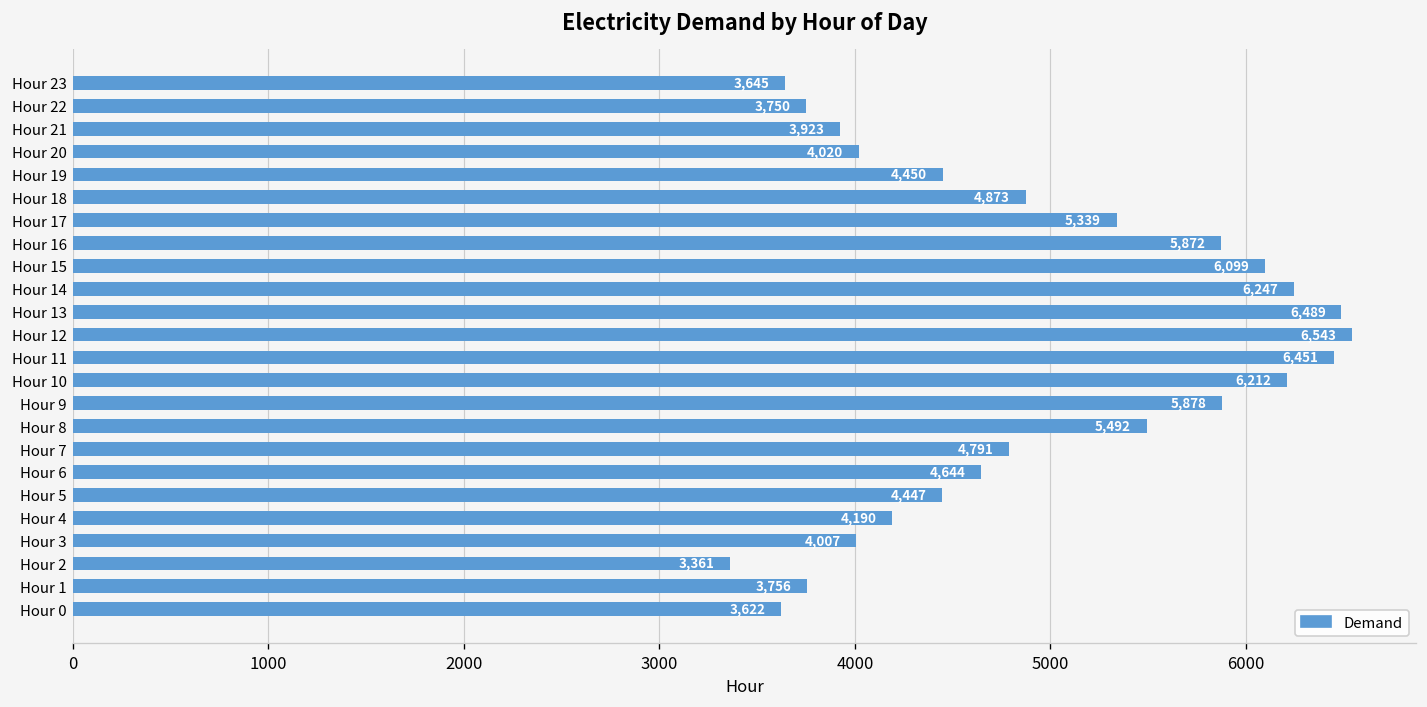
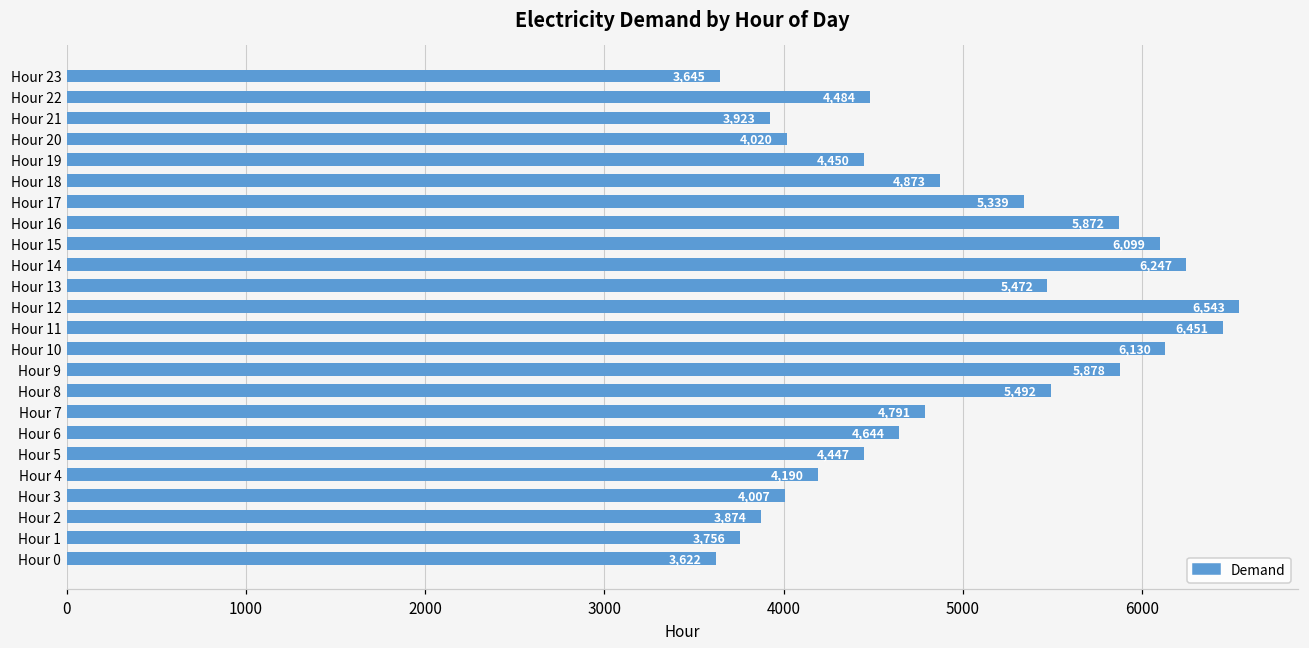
  {
    "Hour 23": "3,645",
-   "Hour 22": "3,750",
+   "Hour 22": "4,484",
    "Hour 21": "3,923",
    "Hour 20": "4,020",
    "Hour 19": "4,450",
    "Hour 18": "4,873",
    "Hour 17": "5,339",
    "Hour 16": "5,872",
    "Hour 15": "6,099",
    "Hour 14": "6,247",
-   "Hour 13": "6,489",
+   "Hour 13": "5,472",
    "Hour 12": "6,543",
    "Hour 11": "6,451",
-   "Hour 10": "6,212",
+   "Hour 10": "6,130",
    "Hour 9": "5,878",
    "Hour 8": "5,492",
    "Hour 7": "4,791",
    "Hour 6": "4,644",
    "Hour 5": "4,447",
    "Hour 4": "4,190",
    "Hour 3": "4,007",
-   "Hour 2": "3,361",
+   "Hour 2": "3,874",
    "Hour 1": "3,756",
    "Hour 0": "3,622"
  }
